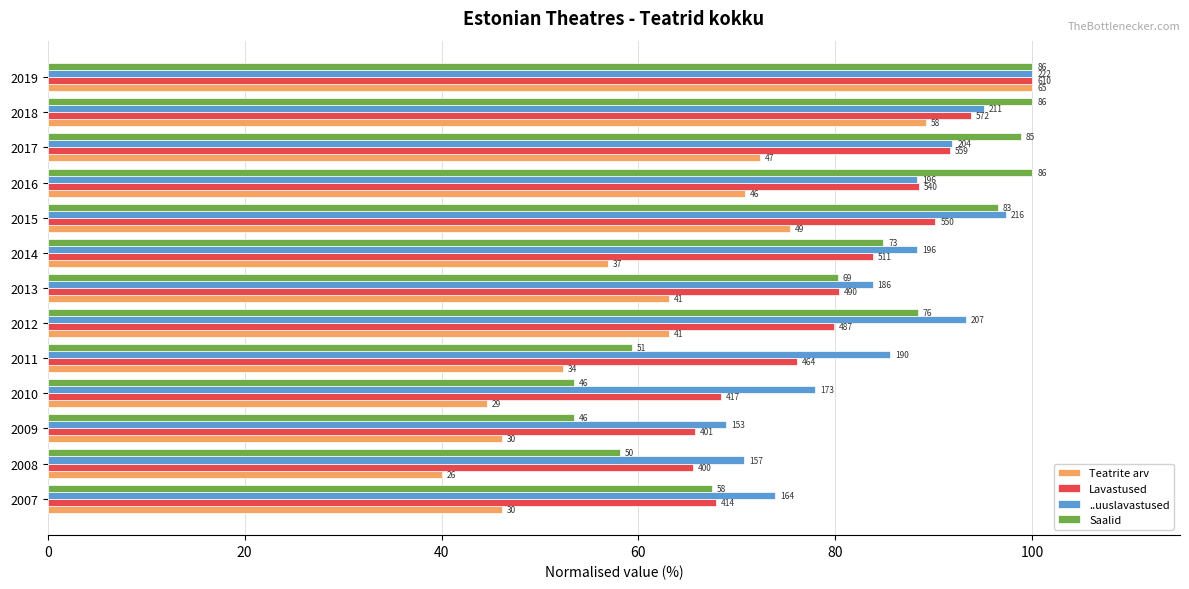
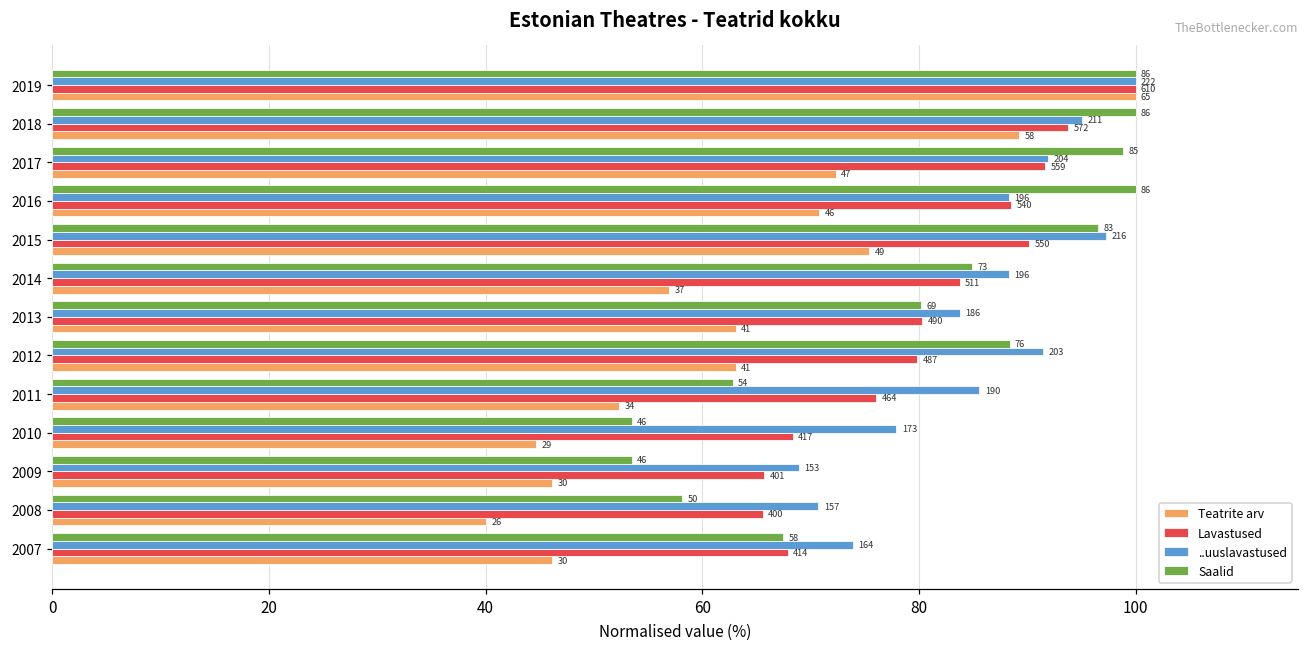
  {
    "Lavastused": {
      "2018": 94,
      "2017": 92
    },
    "..uuslavastused": {
-     "2012": 207
+     "2012": 203
    },
    "Saalid": {
-     "2011": 51
+     "2011": 54
    }
  }
